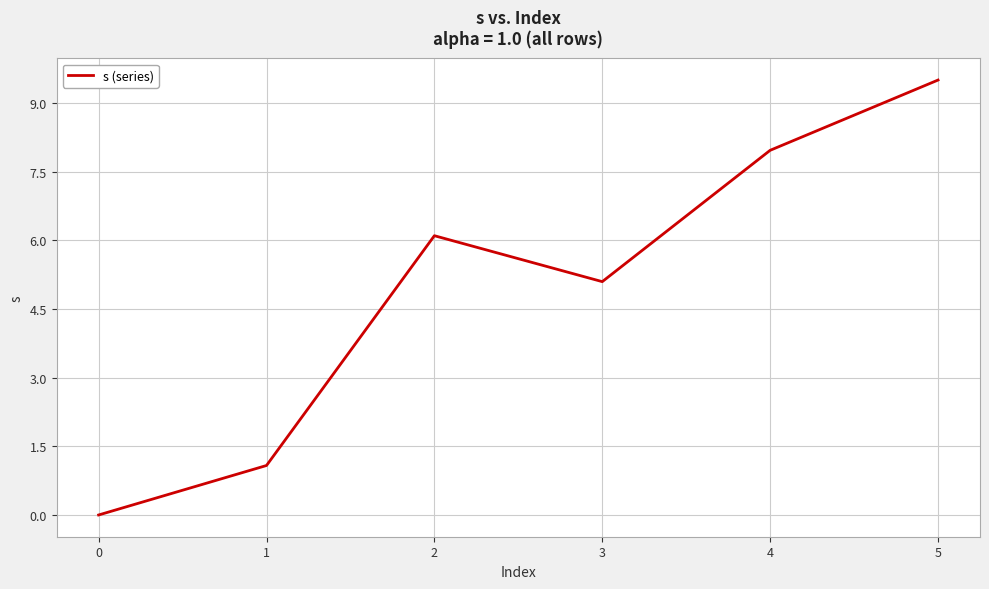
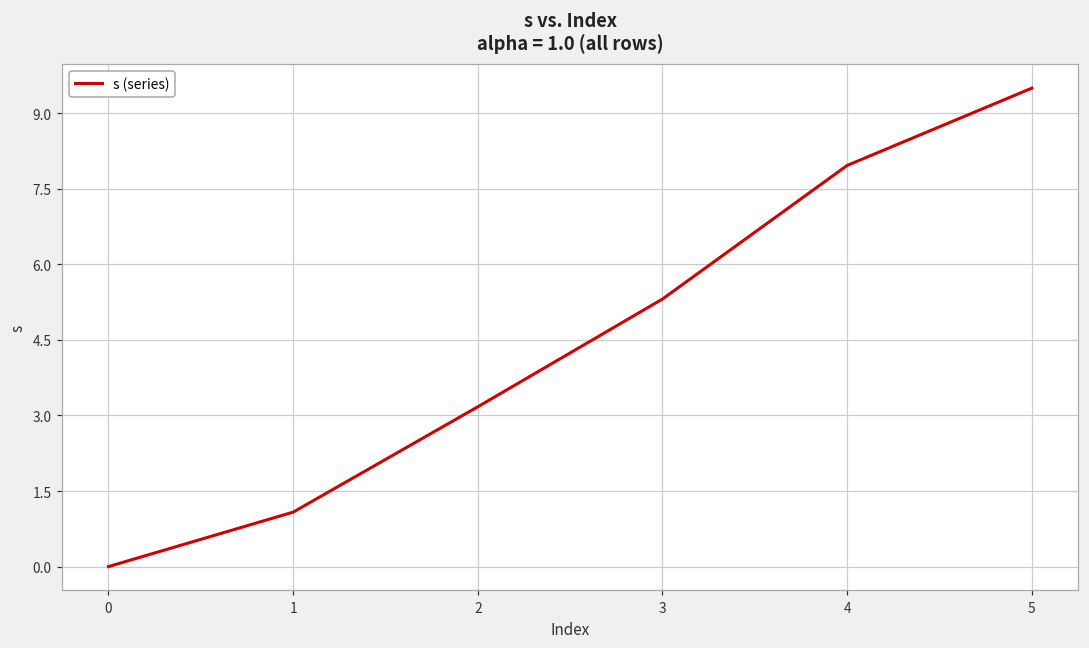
  {
    "0": 0.0,
    "1": 1.1,
-   "2": 6.1,
-   "3": 5.1,
+   "2": 3.2,
+   "3": 5.3,
    "4": 8.0,
    "5": 9.5
  }
